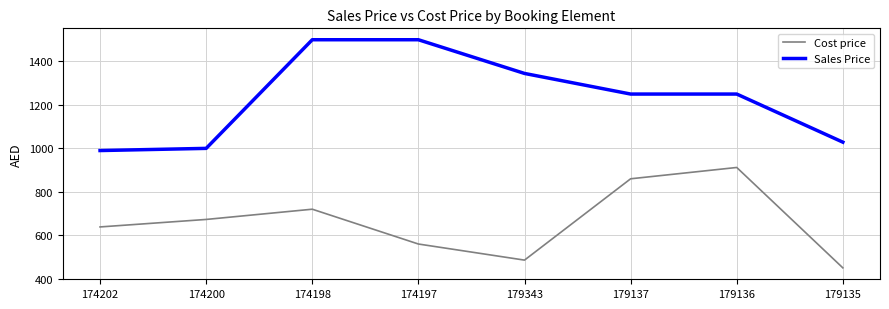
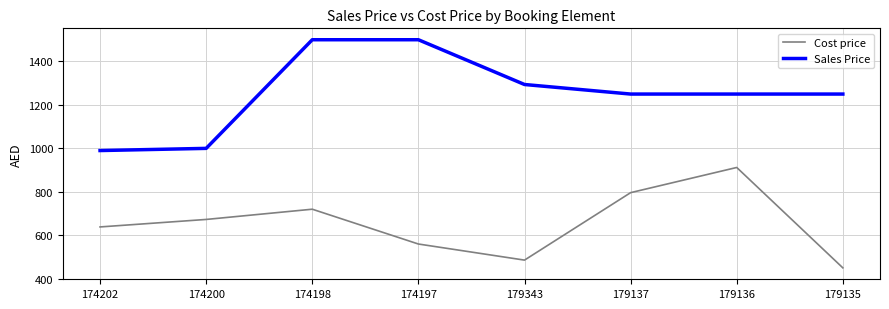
  {
    "Cost price": {
      "174202": 640,
      "174200": 670,
      "174198": 720,
      "174197": 560,
      "179343": 490,
-     "179137": 860,
+     "179137": 800,
      "179136": 910,
      "179135": 450
    },
    "Sales Price": {
      "174202": 990,
      "174200": 1000,
      "174198": 1500,
      "174197": 1500,
-     "179343": 1340,
+     "179343": 1290,
      "179137": 1250,
      "179136": 1250,
-     "179135": 1030
+     "179135": 1250
    }
  }
